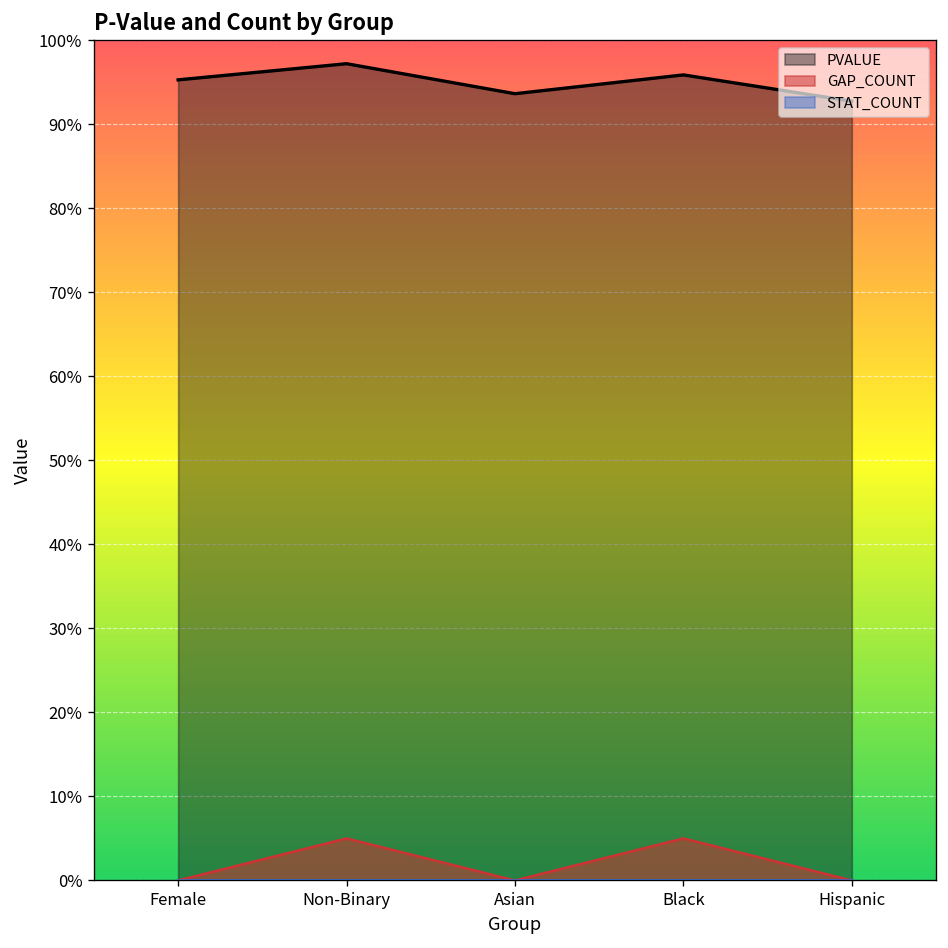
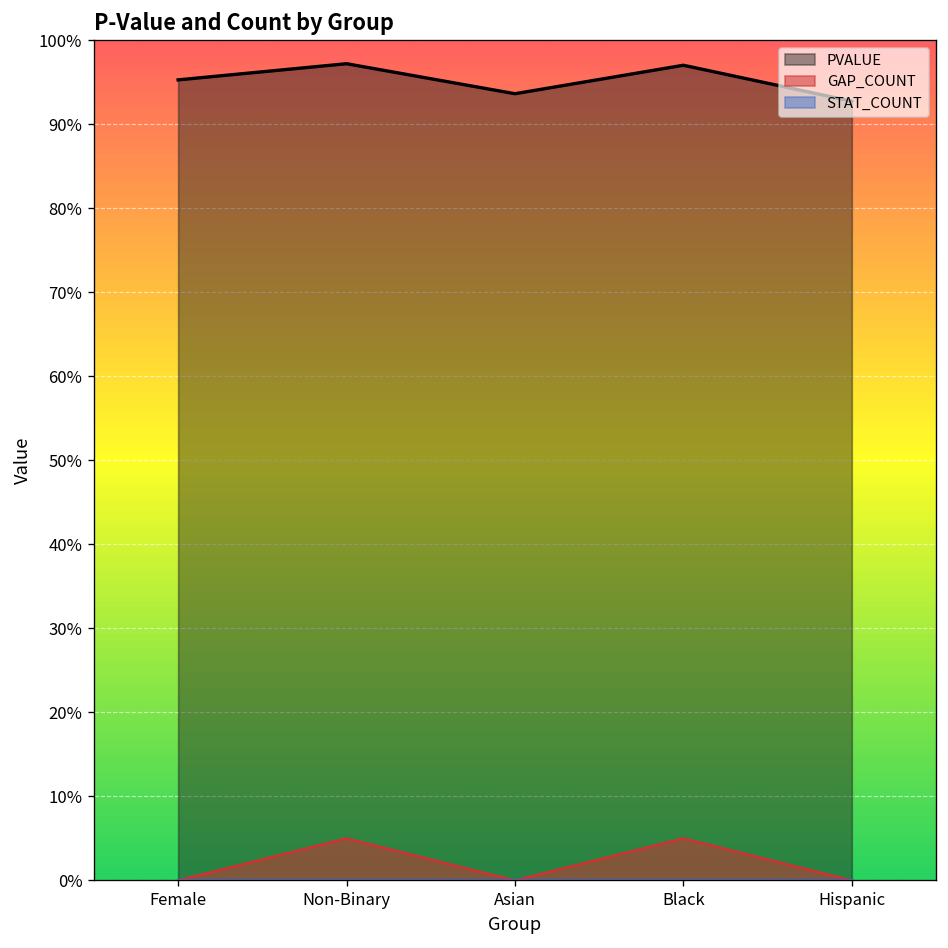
  {
    "PVALUE": {
      "Female": "95%",
      "Non-Binary": "97%",
      "Asian": "94%",
-     "Black": "96%"
+     "Black": "97%"
    },
    "GAP_COUNT": {
      "Non-Binary": "5%",
      "Black": "5%"
    },
    "STAT_COUNT": {
      "Non-Binary": "0%",
      "Black": "0%"
    }
  }
